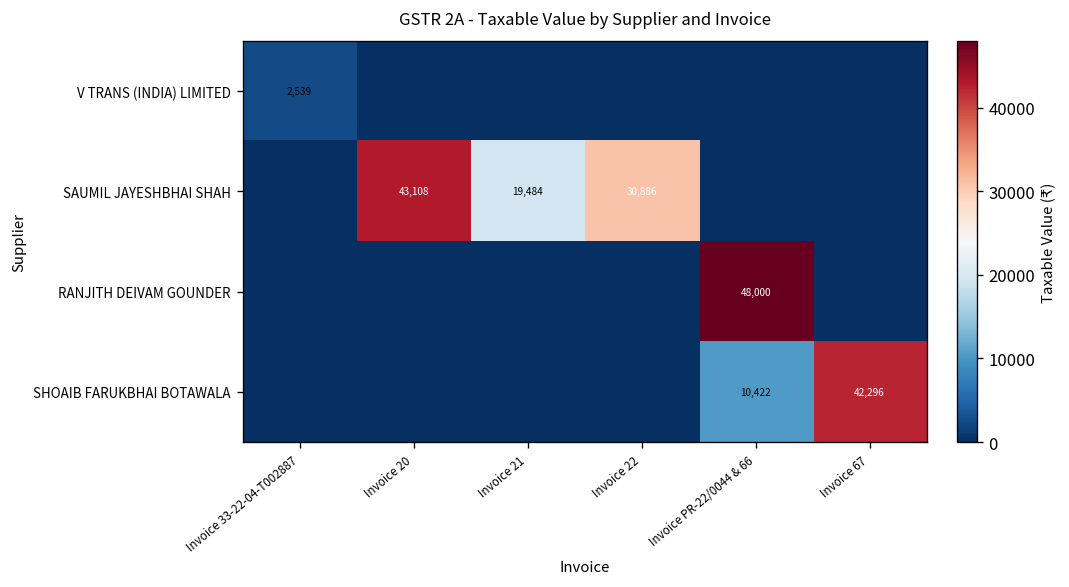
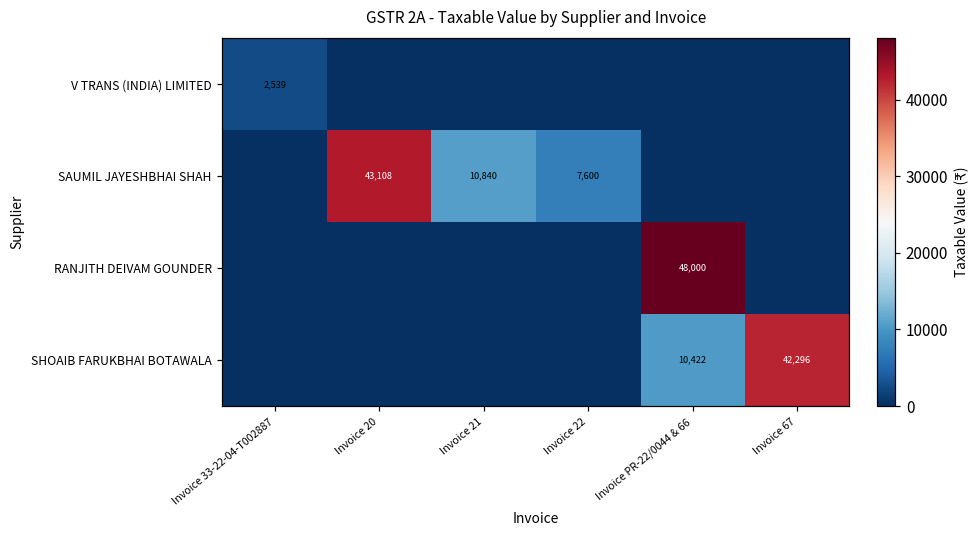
  {
    "V TRANS (INDIA) LIMITED": {
      "Invoice 33-22-04-T002887": "2,539"
    },
    "SAUMIL JAYESHBHAI SHAH": {
      "Invoice 20": "43,108",
-     "Invoice 21": "19,484",
-     "Invoice 22": "30,886"
+     "Invoice 21": "10,840",
+     "Invoice 22": "7,600"
    },
    "RANJITH DEIVAM GOUNDER": {
      "Invoice PR-22/0044 & 66": "48,000"
    },
    "SHOAIB FARUKBHAI BOTAWALA": {
      "Invoice PR-22/0044 & 66": "10,422",
      "Invoice 67": "42,296"
    }
  }
